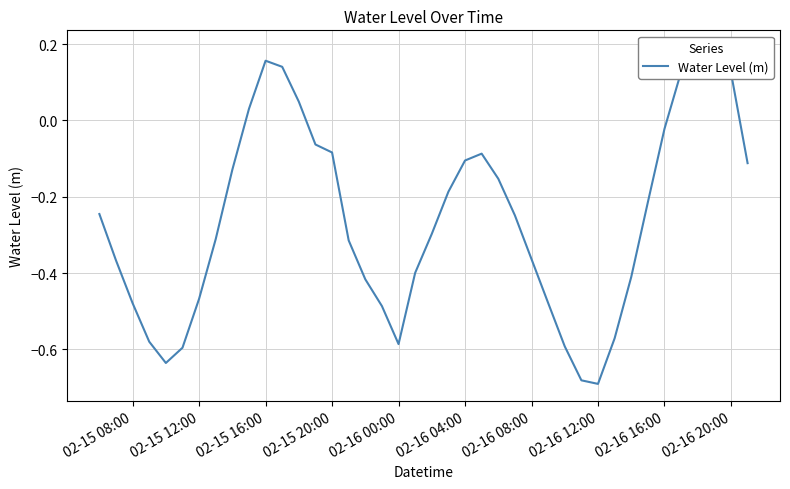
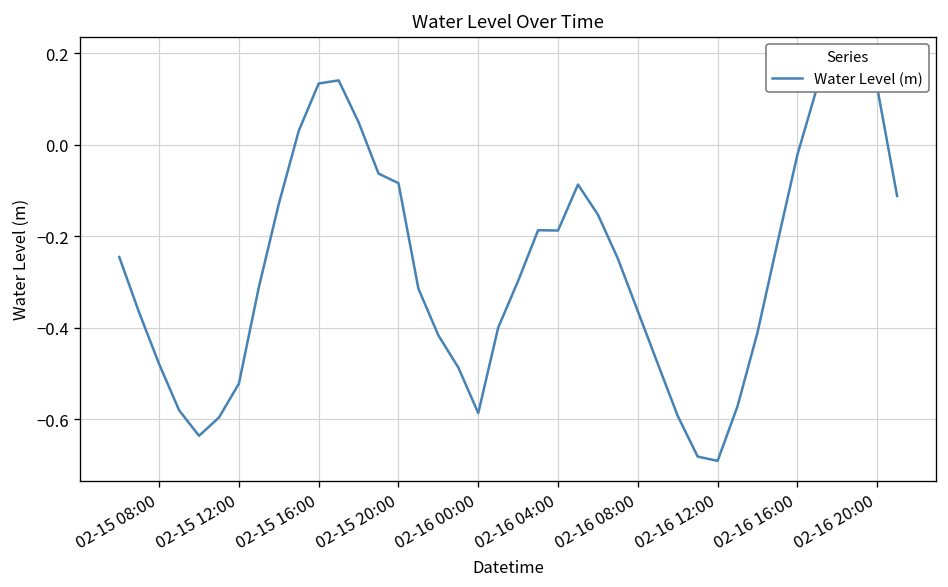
  {
    "02-15 08:00": -0.48,
-   "02-15 12:00": -0.47,
-   "02-15 16:00": 0.16,
+   "02-15 12:00": -0.52,
+   "02-15 16:00": 0.13,
    "02-15 20:00": -0.08,
    "02-16 00:00": -0.59,
-   "02-16 04:00": -0.11,
+   "02-16 04:00": -0.19,
    "02-16 08:00": -0.36,
    "02-16 12:00": -0.69,
    "02-16 16:00": -0.02
  }
